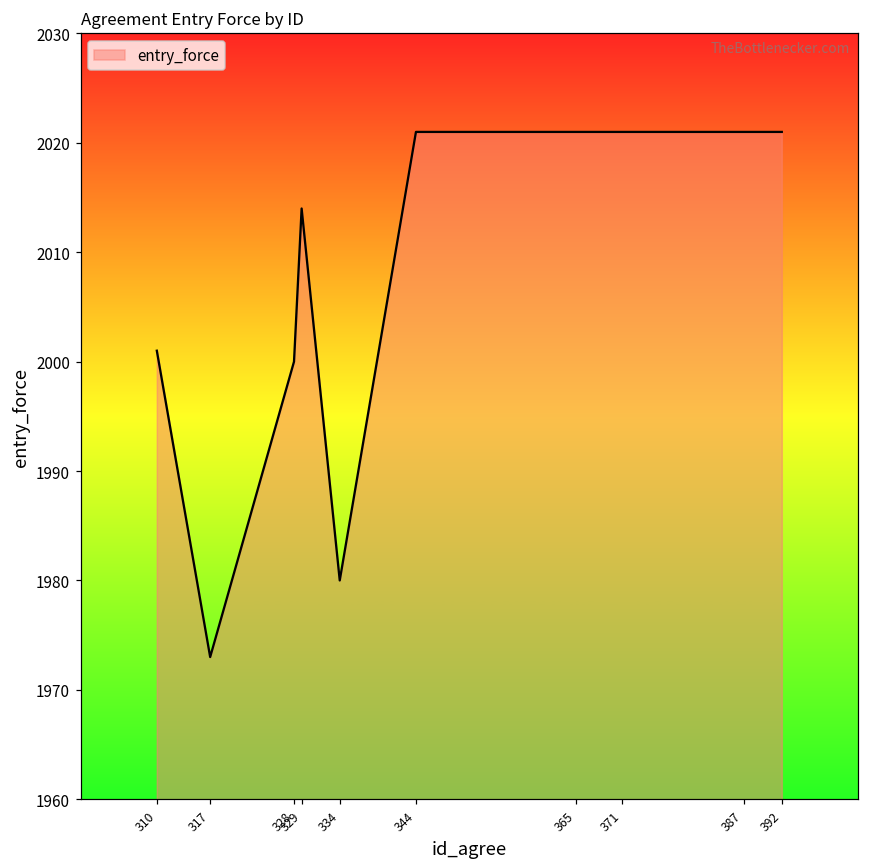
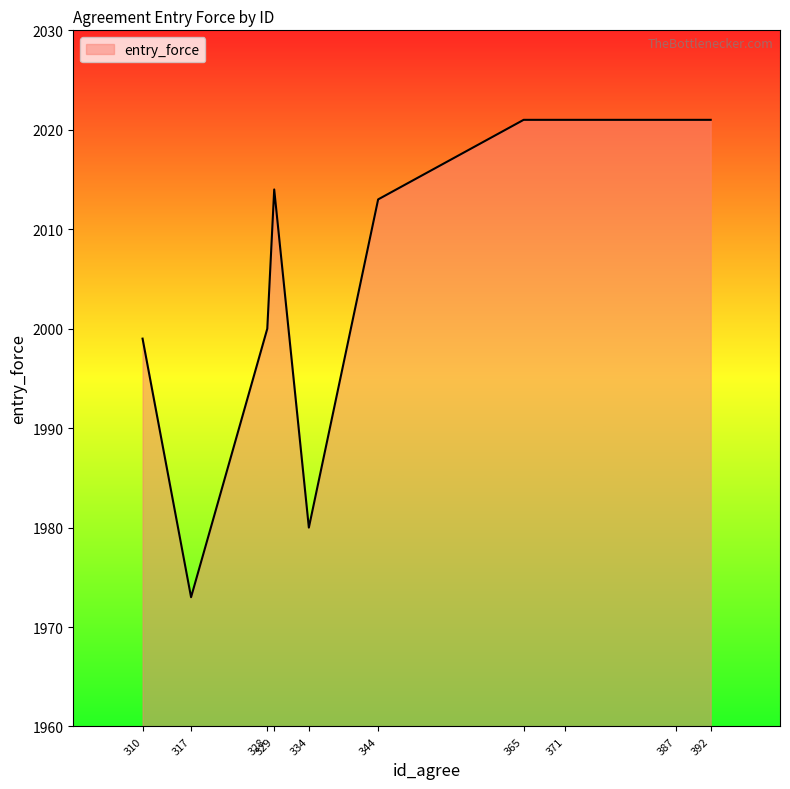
  {
-   "310": 2001,
+   "310": 1999,
    "317": 1973,
    "328": 2000,
    "329": 2014,
    "334": 1980,
-   "344": 2021,
+   "344": 2013,
    "365": 2021,
    "371": 2021,
    "387": 2021,
    "392": 2021
  }
